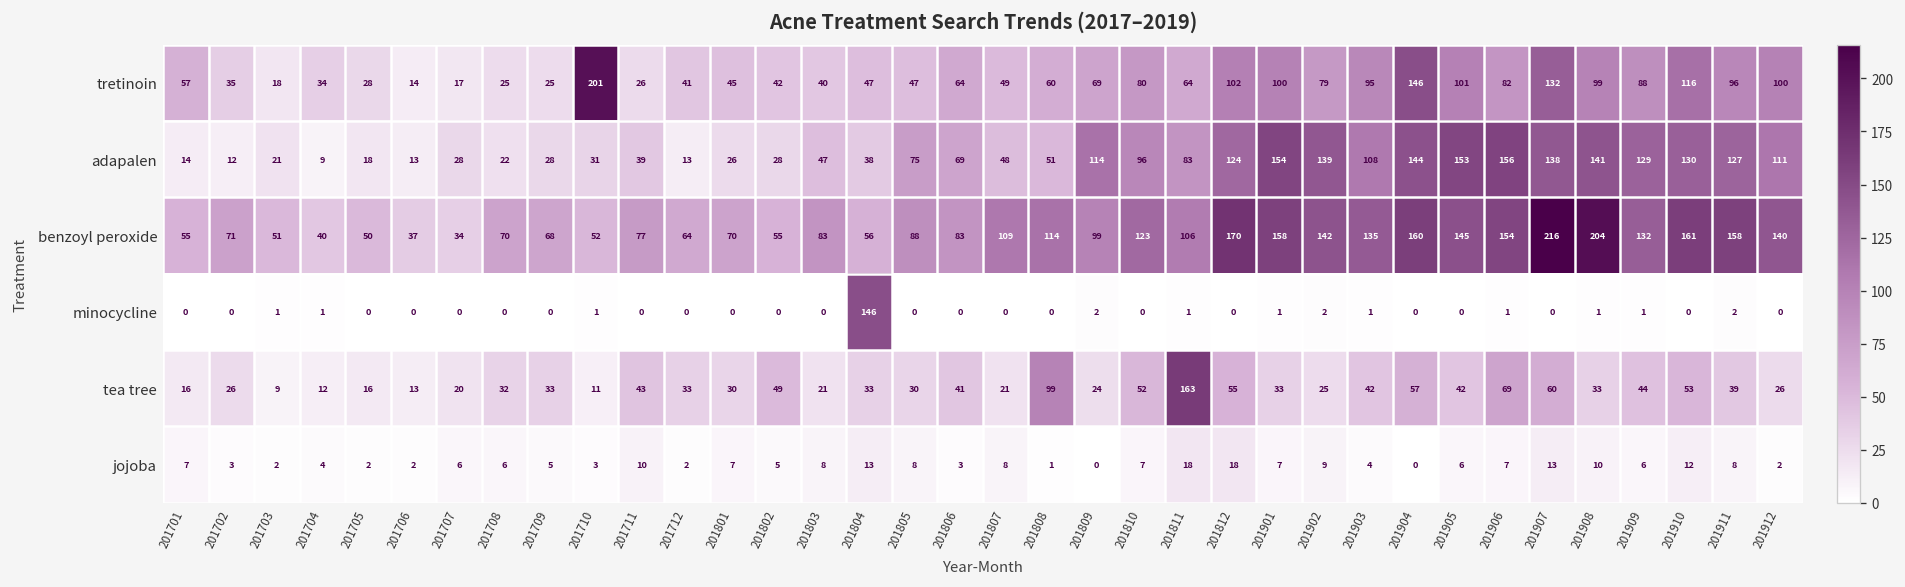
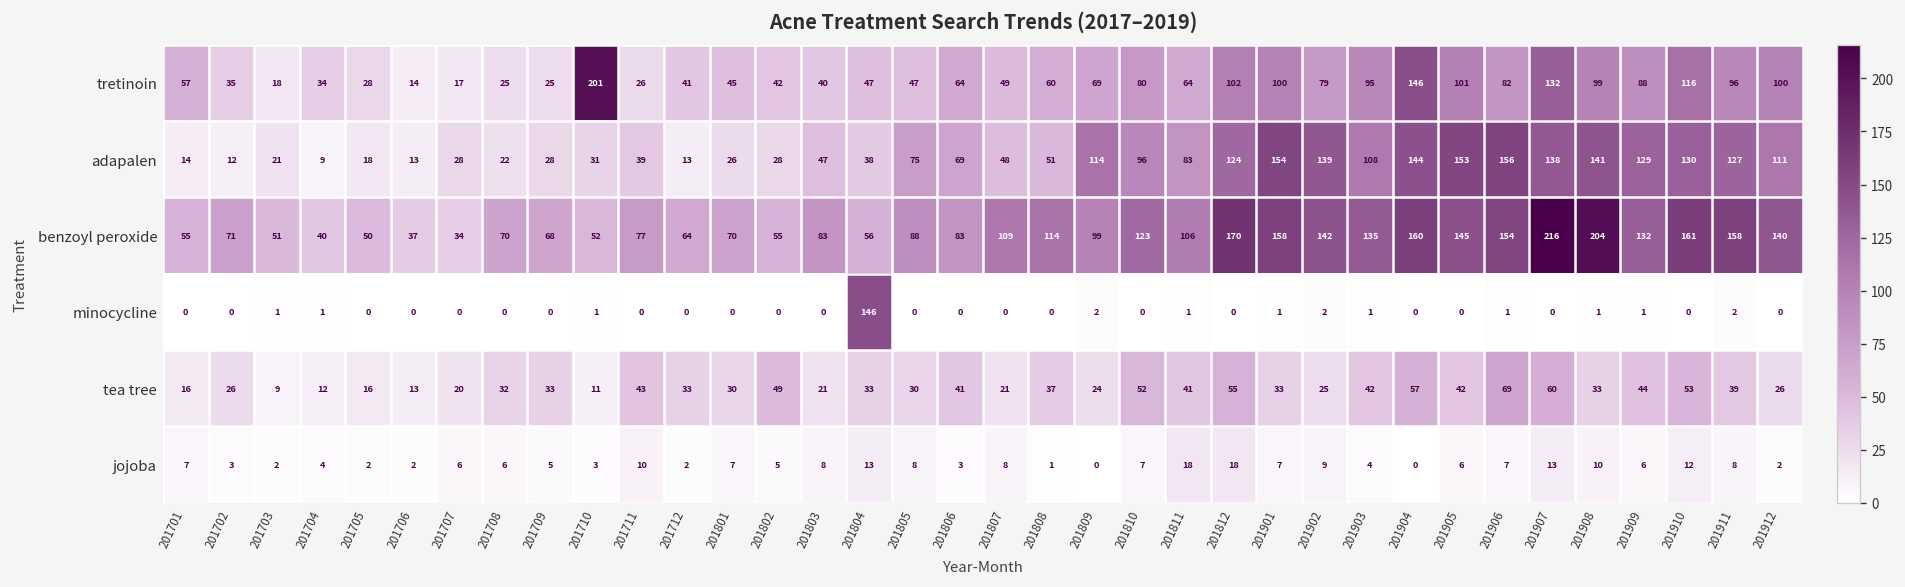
  {
    "tea tree": {
      "201701": 16,
      "201702": 26,
      "201703": 9,
      "201704": 12,
      "201705": 16,
      "201706": 13,
      "201707": 20,
      "201708": 32,
      "201709": 33,
      "201710": 11,
      "201711": 43,
      "201712": 33,
      "201801": 30,
      "201802": 49,
      "201803": 21,
      "201804": 33,
      "201805": 30,
      "201806": 41,
      "201807": 21,
-     "201808": 99,
+     "201808": 37,
      "201809": 24,
      "201810": 52,
-     "201811": 163,
+     "201811": 41,
      "201812": 55,
      "201901": 33,
      "201902": 25,
      "201903": 42,
      "201904": 57,
      "201905": 42,
      "201906": 69,
      "201907": 60,
      "201908": 33,
      "201909": 44,
      "201910": 53,
      "201911": 39,
      "201912": 26
    }
  }
